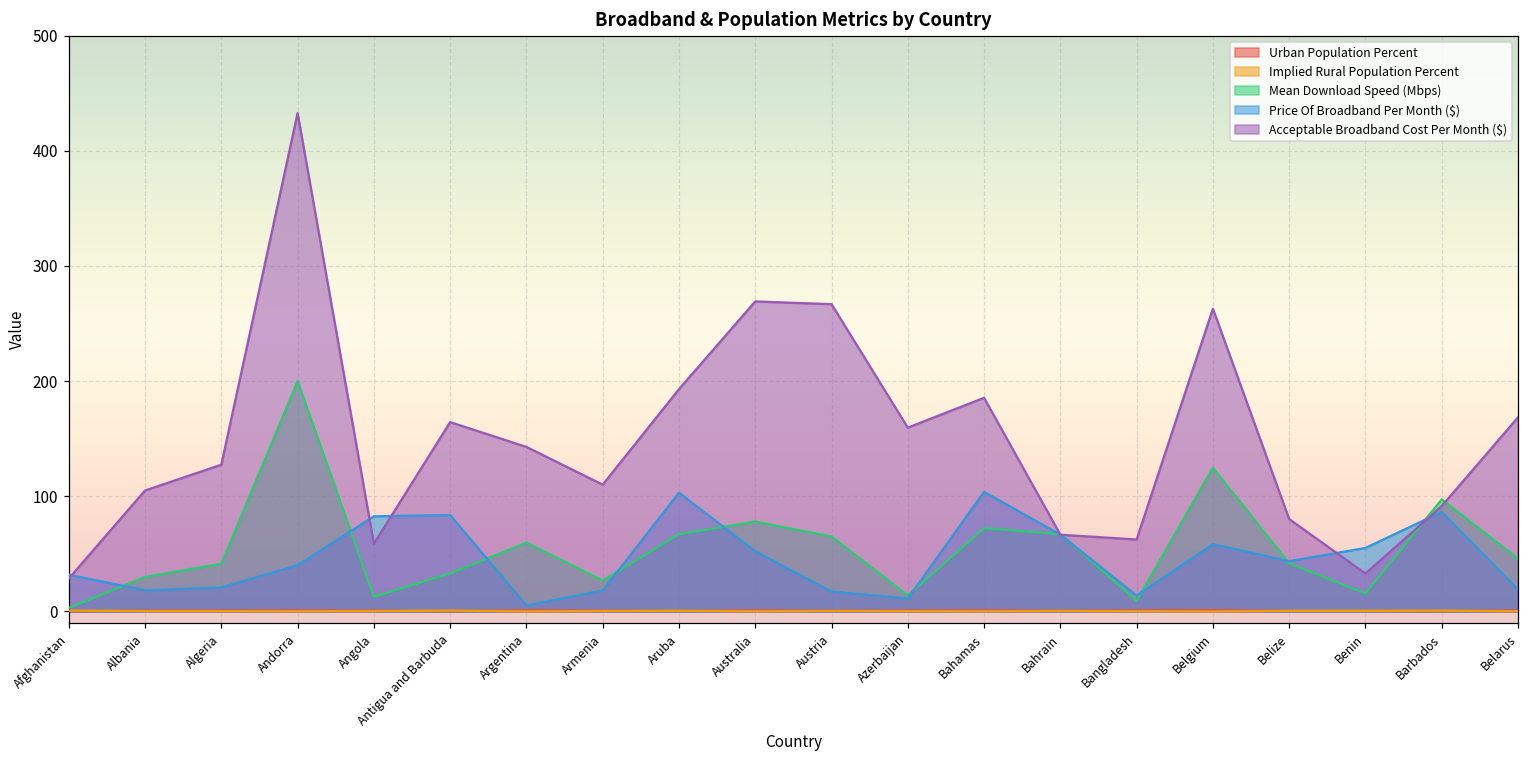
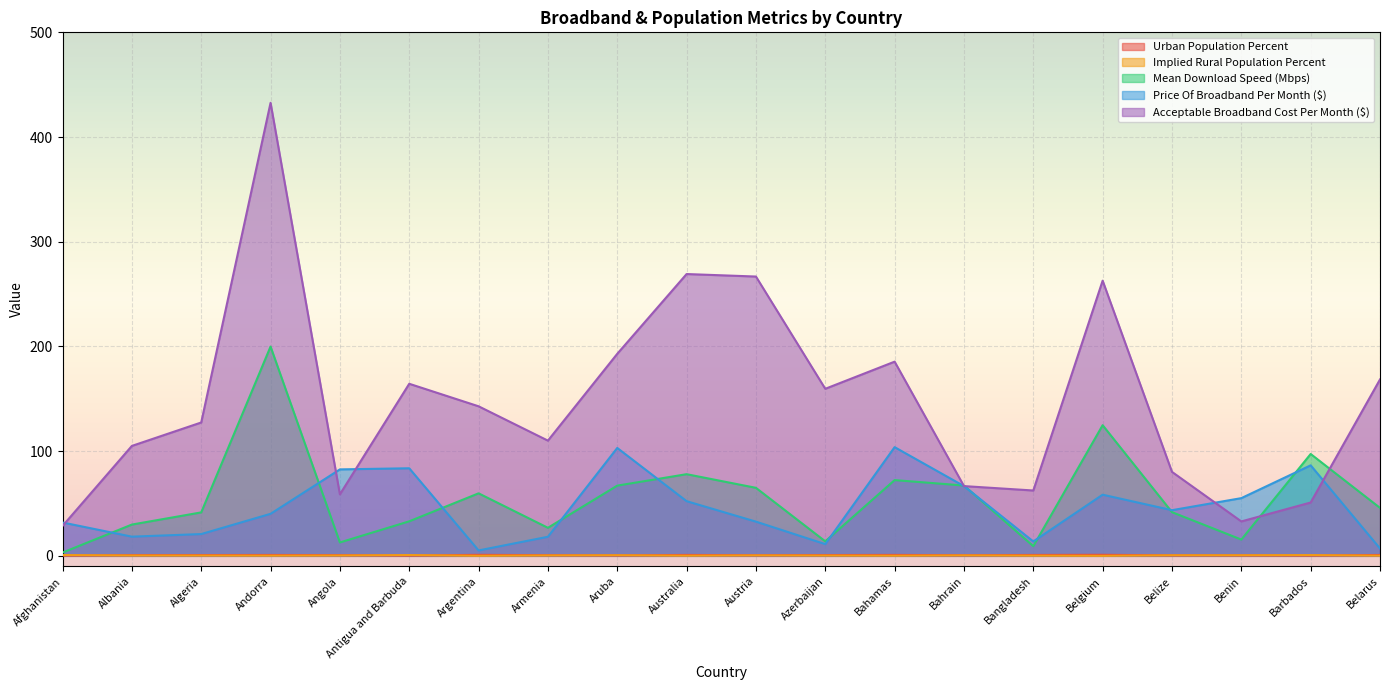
  {
    "Mean Download Speed (Mbps)": {
      "Albania": 30,
      "Algeria": 41,
      "Andorra": 200,
      "Angola": 13,
      "Antigua and Barbuda": 33,
      "Argentina": 60,
      "Armenia": 27,
      "Aruba": 67,
      "Australia": 78,
      "Austria": 65,
      "Azerbaijan": 14,
      "Bahamas": 72,
      "Bangladesh": 9,
      "Belgium": 125,
      "Benin": 16,
      "Barbados": 97,
      "Belarus": 46
    },
    "Price Of Broadband Per Month ($)": {
      "Afghanistan": 32,
      "Albania": 18,
      "Algeria": 21,
      "Andorra": 40,
      "Angola": 83,
      "Antigua and Barbuda": 84,
      "Argentina": 5,
      "Armenia": 18,
      "Aruba": 103,
      "Australia": 52,
-     "Austria": 17,
+     "Austria": 33,
      "Azerbaijan": 11,
      "Bahamas": 104,
      "Bangladesh": 14,
      "Belgium": 58,
      "Benin": 55,
      "Barbados": 86,
-     "Belarus": 19
+     "Belarus": 7
    },
    "Acceptable Broadband Cost Per Month ($)": {
      "Afghanistan": 29,
      "Albania": 105,
      "Algeria": 127,
      "Andorra": 433,
      "Angola": 59,
      "Antigua and Barbuda": 164,
      "Argentina": 143,
      "Armenia": 110,
      "Aruba": 193,
      "Australia": 269,
      "Austria": 267,
      "Azerbaijan": 160,
      "Bahamas": 185,
      "Bangladesh": 62,
      "Belgium": 263,
      "Belize": 80,
      "Benin": 33,
-     "Barbados": 91,
+     "Barbados": 51,
      "Belarus": 168
    }
  }
